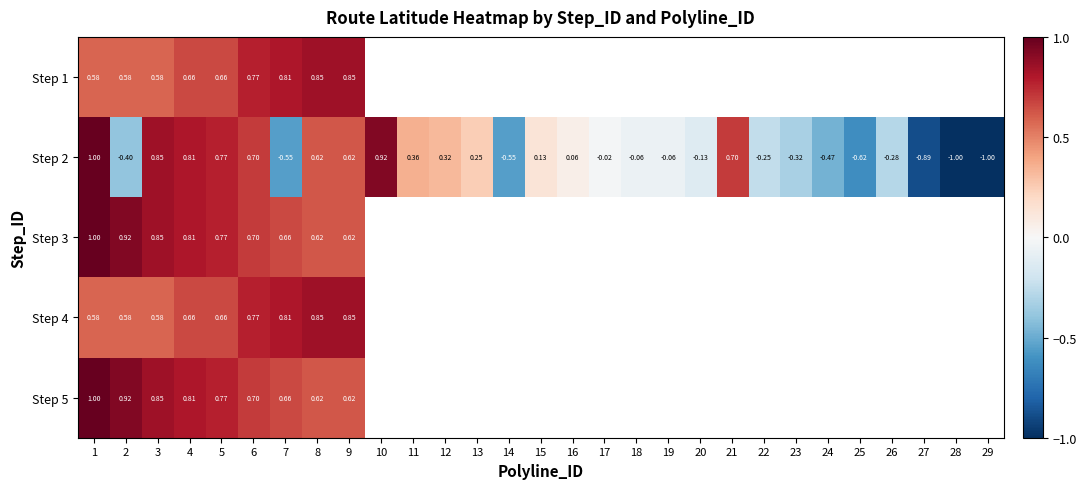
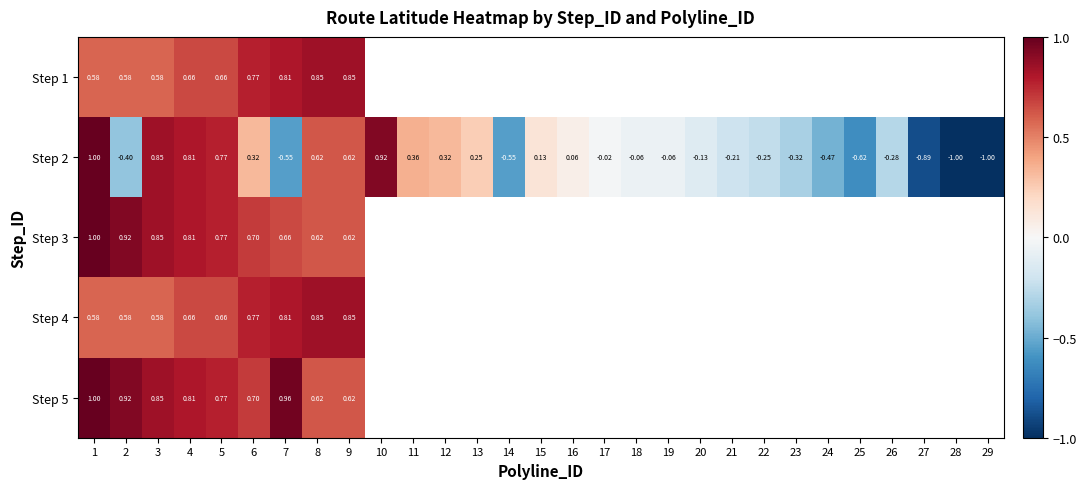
  {
    "Step 1": {
      "1": 0.58,
      "2": 0.58,
      "3": 0.58,
      "4": 0.66,
      "5": 0.66,
      "6": 0.77,
      "7": 0.81,
      "8": 0.85,
      "9": 0.85
    },
    "Step 2": {
      "1": 1.00,
      "2": -0.40,
      "3": 0.85,
      "4": 0.81,
      "5": 0.77,
-     "6": 0.70,
+     "6": 0.32,
      "7": -0.55,
      "8": 0.62,
      "9": 0.62,
      "10": 0.92,
      "11": 0.36,
      "12": 0.32,
      "13": 0.25,
      "14": -0.55,
      "15": 0.13,
      "16": 0.06,
      "17": -0.02,
      "18": -0.06,
      "19": -0.06,
      "20": -0.13,
-     "21": 0.70,
+     "21": -0.21,
      "22": -0.25,
      "23": -0.32,
      "24": -0.47,
      "25": -0.62,
      "26": -0.28,
      "27": -0.89,
      "28": -1.00,
      "29": -1.00
    },
    "Step 3": {
      "1": 1.00,
      "2": 0.92,
      "3": 0.85,
      "4": 0.81,
      "5": 0.77,
      "6": 0.70,
      "7": 0.66,
      "8": 0.62,
      "9": 0.62
    },
    "Step 4": {
      "1": 0.58,
      "2": 0.58,
      "3": 0.58,
      "4": 0.66,
      "5": 0.66,
      "6": 0.77,
      "7": 0.81,
      "8": 0.85,
      "9": 0.85
    },
    "Step 5": {
      "1": 1.00,
      "2": 0.92,
      "3": 0.85,
      "4": 0.81,
      "5": 0.77,
      "6": 0.70,
-     "7": 0.66,
+     "7": 0.96,
      "8": 0.62,
      "9": 0.62
    }
  }
